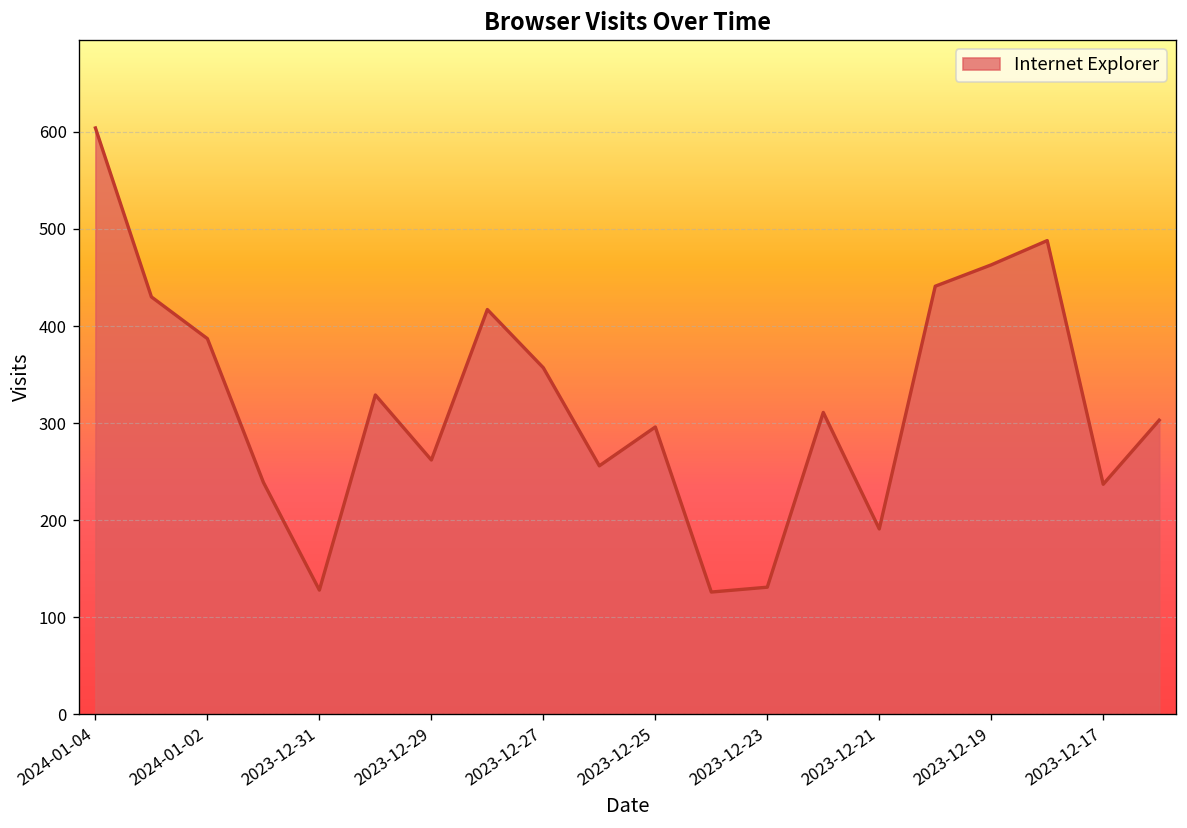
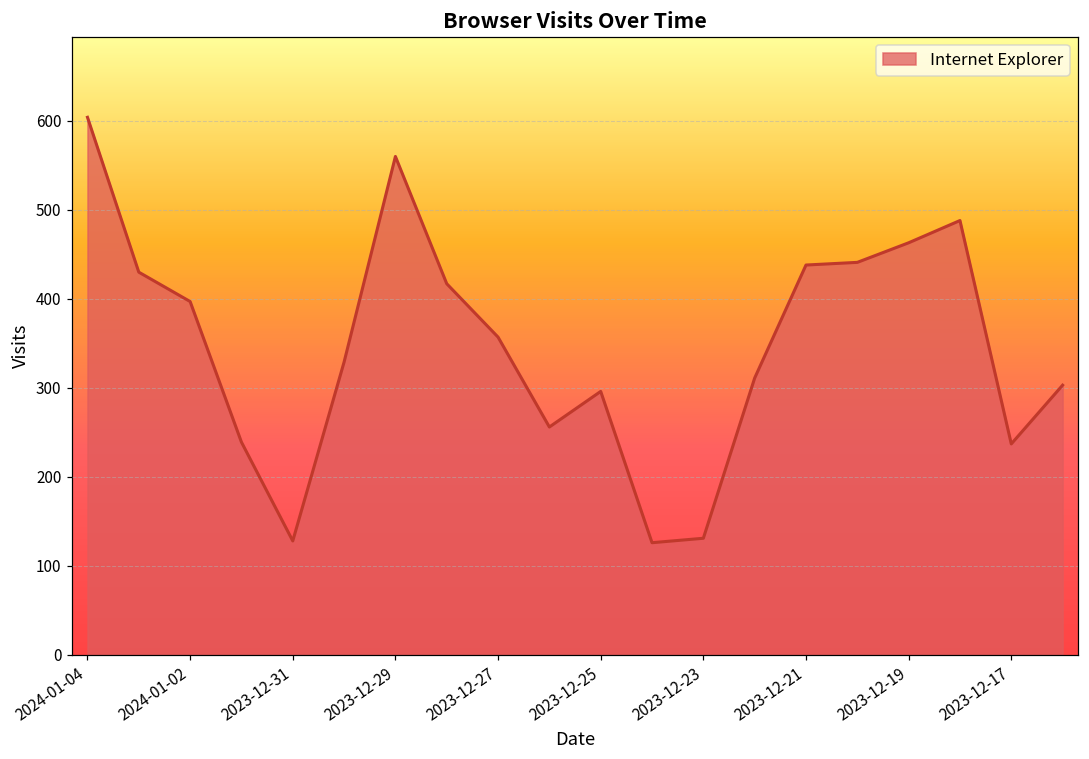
  {
    "2024-01-04": 600,
-   "2024-01-02": 390,
+   "2024-01-02": 400,
    "2023-12-31": 130,
-   "2023-12-29": 260,
+   "2023-12-29": 560,
    "2023-12-27": 360,
    "2023-12-25": 300,
    "2023-12-23": 130,
-   "2023-12-21": 190,
+   "2023-12-21": 440,
    "2023-12-19": 460,
    "2023-12-17": 240
  }
